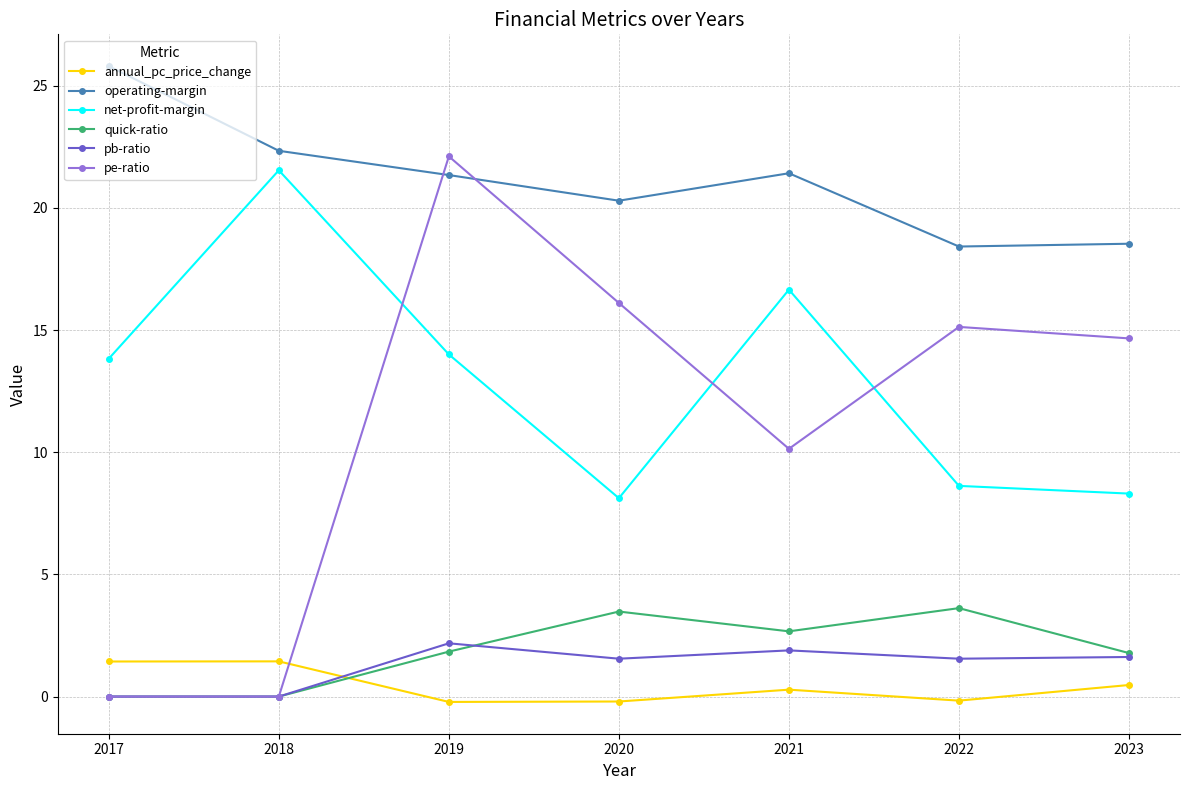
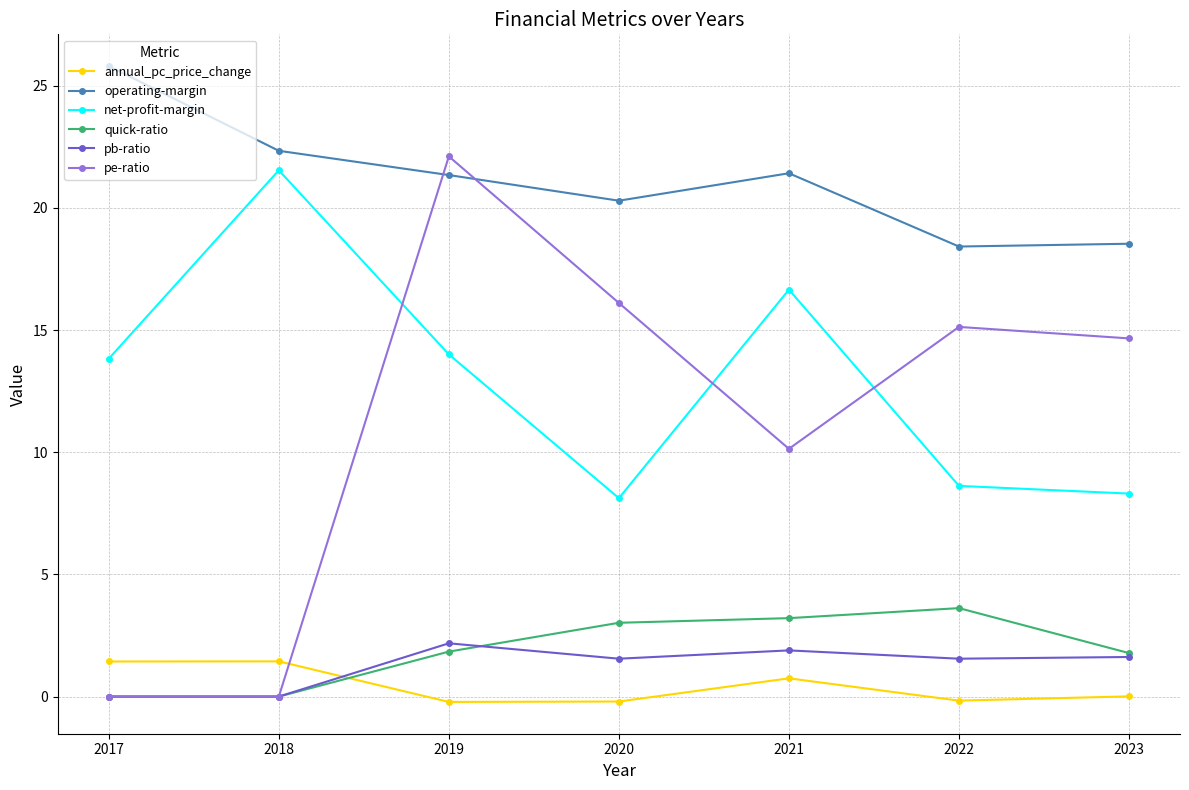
  {
    "annual_pc_price_change": {
      "2017": 1.4,
      "2018": 1.4,
      "2019": -0.2,
      "2020": -0.2,
-     "2021": 0.3,
+     "2021": 0.7,
      "2022": -0.2,
-     "2023": 0.5
+     "2023": 0.0
    },
    "net-profit-margin": {
      "2017": 13.8,
      "2018": 21.5,
      "2019": 14.0,
      "2020": 8.1,
      "2021": 16.7,
      "2022": 8.6,
      "2023": 8.3
    },
    "quick-ratio": {
      "2019": 1.8,
-     "2020": 3.5,
-     "2021": 2.7,
+     "2020": 3.0,
+     "2021": 3.2,
      "2022": 3.6,
      "2023": 1.8
    }
  }
